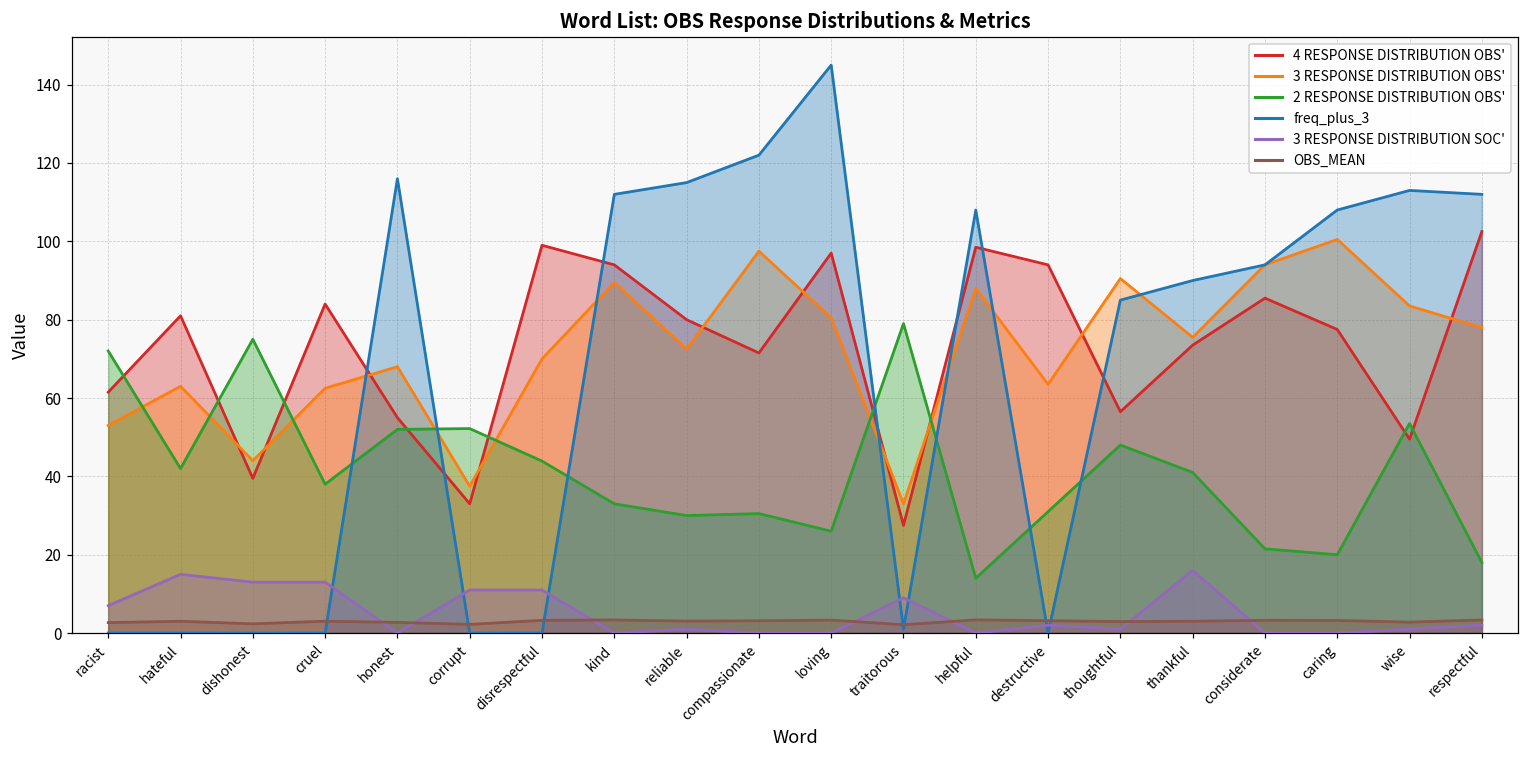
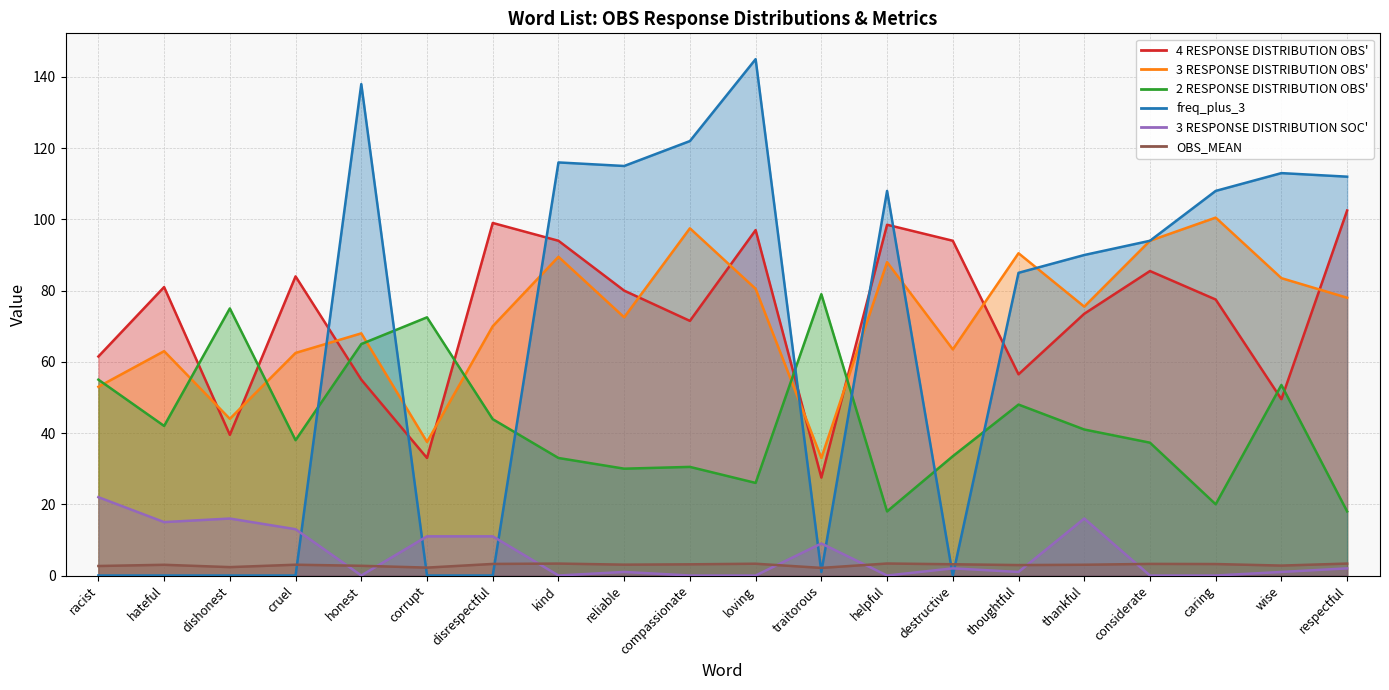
  {
    "2 RESPONSE DISTRIBUTION OBS'": {
-     "racist": 72,
+     "racist": 55,
      "hateful": 42,
      "dishonest": 75,
      "cruel": 38,
-     "honest": 52,
-     "corrupt": 52,
+     "honest": 65,
+     "corrupt": 73,
      "disrespectful": 44,
      "kind": 33,
      "reliable": 30,
      "compassionate": 31,
      "loving": 26,
      "traitorous": 79,
-     "helpful": 14,
-     "destructive": 31,
+     "helpful": 18,
+     "destructive": 34,
      "thoughtful": 48,
      "thankful": 41,
-     "considerate": 22,
+     "considerate": 37,
      "caring": 20,
      "wise": 54,
      "respectful": 18
    },
    "freq_plus_3": {
      "racist": 0,
      "hateful": 0,
      "dishonest": 0,
      "cruel": 0,
-     "honest": 116,
+     "honest": 138,
      "corrupt": 0,
      "disrespectful": 0,
-     "kind": 112,
+     "kind": 116,
      "reliable": 115,
      "compassionate": 122,
      "loving": 145,
      "traitorous": 1,
      "helpful": 108,
      "destructive": 0,
      "thoughtful": 85,
      "thankful": 90,
      "caring": 108,
      "wise": 113,
      "respectful": 112
    },
    "3 RESPONSE DISTRIBUTION SOC'": {
-     "racist": 7,
+     "racist": 22,
      "hateful": 15,
-     "dishonest": 13,
+     "dishonest": 16,
      "cruel": 13,
      "honest": 0,
      "corrupt": 11,
      "disrespectful": 11,
      "kind": 0,
      "reliable": 1,
      "compassionate": 0,
      "loving": 0,
      "traitorous": 9,
      "helpful": 0,
      "destructive": 2,
      "thoughtful": 1,
      "thankful": 16,
      "considerate": 0,
      "caring": 0,
      "wise": 1,
      "respectful": 2
    }
  }
